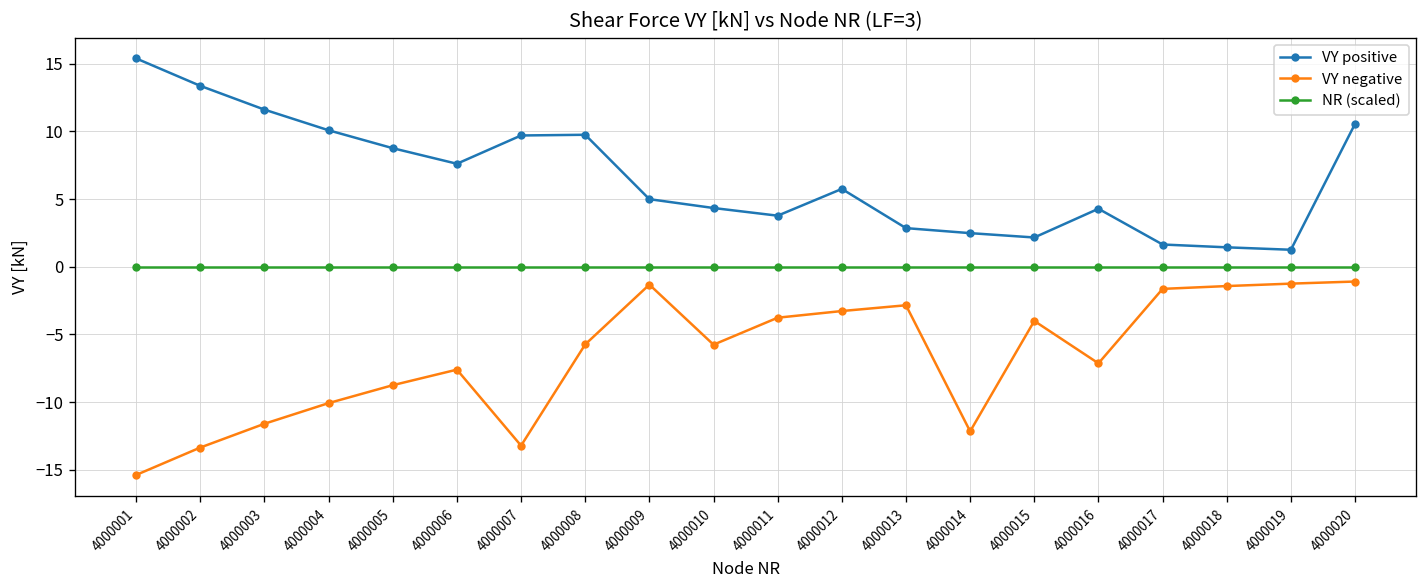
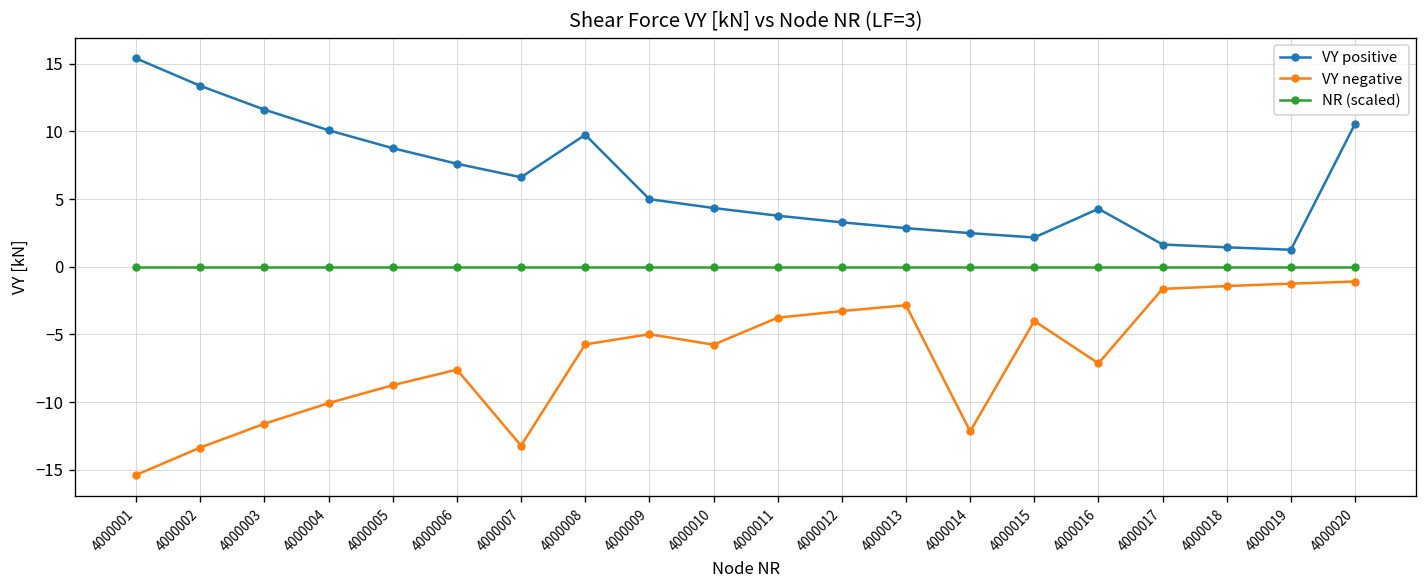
  {
    "VY positive": {
      "4000001": 15.4,
      "4000002": 13.4,
      "4000003": 11.6,
      "4000004": 10.1,
      "4000005": 8.8,
      "4000006": 7.6,
-     "4000007": 9.7,
+     "4000007": 6.6,
      "4000008": 9.7,
      "4000009": 5.0,
      "4000010": 4.3,
      "4000011": 3.8,
-     "4000012": 5.7,
+     "4000012": 3.3,
      "4000013": 2.8,
      "4000014": 2.5,
      "4000015": 2.2,
      "4000016": 4.3,
      "4000017": 1.6,
      "4000018": 1.4,
      "4000019": 1.3,
      "4000020": 10.6
    },
    "VY negative": {
      "4000001": -15.4,
      "4000002": -13.4,
      "4000003": -11.6,
      "4000004": -10.1,
      "4000005": -8.8,
      "4000006": -7.6,
      "4000007": -13.2,
      "4000008": -5.7,
-     "4000009": -1.3,
+     "4000009": -5.0,
      "4000010": -5.8,
      "4000011": -3.8,
      "4000012": -3.3,
      "4000013": -2.8,
      "4000014": -12.2,
      "4000015": -4.0,
      "4000016": -7.1,
      "4000017": -1.6,
      "4000018": -1.4,
      "4000019": -1.3,
      "4000020": -1.1
    },
    "NR (scaled)": {
      "4000001": 0.0,
      "4000002": 0.0,
      "4000003": 0.0,
      "4000004": 0.0,
      "4000005": 0.0,
      "4000006": 0.0,
      "4000007": 0.0,
      "4000008": 0.0,
      "4000009": 0.0,
      "4000010": 0.0,
      "4000011": 0.0,
      "4000012": 0.0,
      "4000013": 0.0,
      "4000014": 0.0,
      "4000015": 0.0,
      "4000016": 0.0,
      "4000017": 0.0,
      "4000018": 0.0,
      "4000019": 0.0,
      "4000020": 0.0
    }
  }
